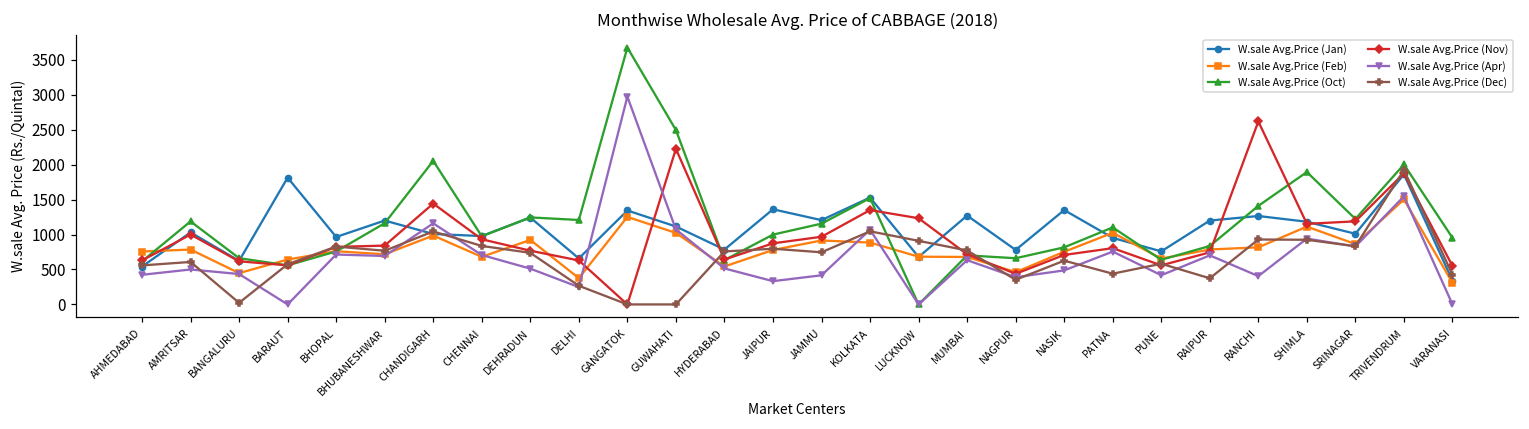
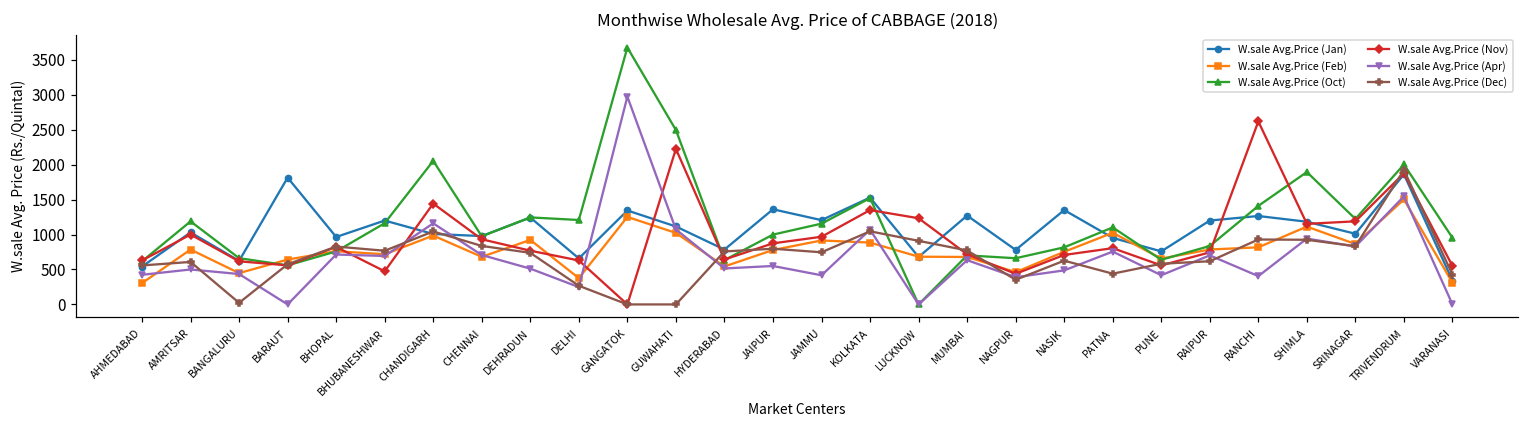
  {
    "W.sale Avg.Price (Jan)": {
      "BARAUT": 1800,
      "BHOPAL": 1000,
      "GANGATOK": 1300,
      "GUWAHATI": 1100,
      "JAIPUR": 1400,
      "JAMMU": 1200,
      "MUMBAI": 1300,
      "NAGPUR": 800,
      "NASIK": 1400,
      "PATNA": 1000,
      "PUNE": 800,
      "RAIPUR": 1200,
      "RANCHI": 1300,
      "SRINAGAR": 1000
    },
    "W.sale Avg.Price (Feb)": {
-     "AHMEDABAD": 800,
+     "AHMEDABAD": 300,
      "AMRITSAR": 800,
      "BARAUT": 600,
      "DEHRADUN": 900,
      "DELHI": 400,
      "GANGATOK": 1300,
      "GUWAHATI": 1000,
      "JAMMU": 900,
      "KOLKATA": 900,
      "NASIK": 800,
      "PATNA": 1000,
      "RAIPUR": 800,
      "RANCHI": 800,
      "TRIVENDRUM": 1500
    },
    "W.sale Avg.Price (Oct)": {
      "AMRITSAR": 1200,
      "CHANDIGARH": 2100,
      "DELHI": 1200,
      "GANGATOK": 3700,
      "GUWAHATI": 2500,
      "JAIPUR": 1000,
      "JAMMU": 1200,
      "NAGPUR": 700,
      "NASIK": 800,
      "PATNA": 1100,
      "RAIPUR": 800,
      "RANCHI": 1400,
      "SHIMLA": 1900,
      "TRIVENDRUM": 2000,
      "VARANASI": 1000
    },
    "W.sale Avg.Price (Nov)": {
-     "BHUBANESHWAR": 800,
+     "BHUBANESHWAR": 500,
      "CHANDIGARH": 1400,
      "CHENNAI": 900,
      "GUWAHATI": 2200,
      "JAIPUR": 900,
      "JAMMU": 1000,
      "KOLKATA": 1400,
      "LUCKNOW": 1200,
      "NASIK": 700,
      "PATNA": 800,
      "RAIPUR": 700,
      "RANCHI": 2600,
      "VARANASI": 600
    },
    "W.sale Avg.Price (Apr)": {
      "AHMEDABAD": 400,
      "AMRITSAR": 500,
      "BARAUT": 0,
      "BHOPAL": 700,
      "CHANDIGARH": 1200,
      "DEHRADUN": 500,
      "GANGATOK": 3000,
      "GUWAHATI": 1100,
-     "JAIPUR": 300,
+     "JAIPUR": 600,
      "JAMMU": 400,
      "MUMBAI": 600,
      "NASIK": 500,
      "PATNA": 800,
      "PUNE": 400,
      "RAIPUR": 700,
      "RANCHI": 400,
      "TRIVENDRUM": 1500,
      "VARANASI": 0
    },
    "W.sale Avg.Price (Dec)": {
      "AMRITSAR": 600,
      "BANGALURU": 0,
      "BHUBANESHWAR": 800,
      "CHENNAI": 800,
      "GUWAHATI": 0,
      "JAMMU": 700,
      "LUCKNOW": 900,
      "MUMBAI": 800,
      "NASIK": 600,
      "PATNA": 400,
-     "RAIPUR": 400,
+     "RAIPUR": 600,
      "RANCHI": 900,
      "TRIVENDRUM": 1900,
      "VARANASI": 400
    }
  }
